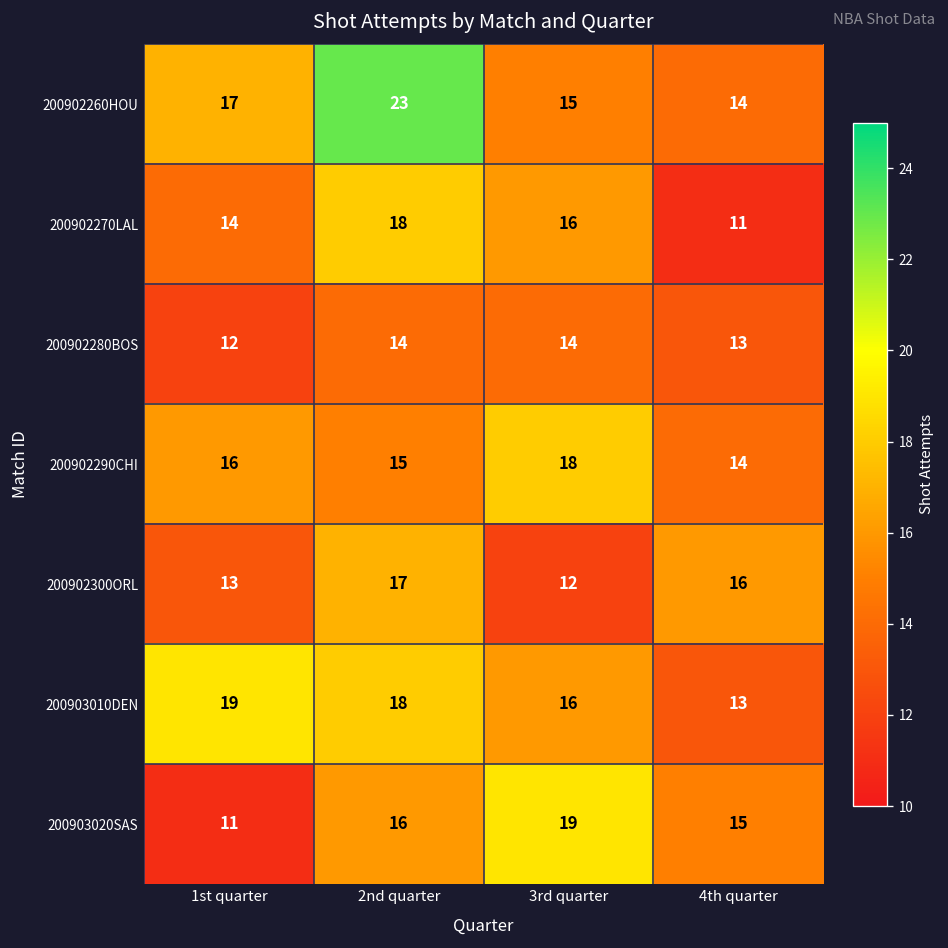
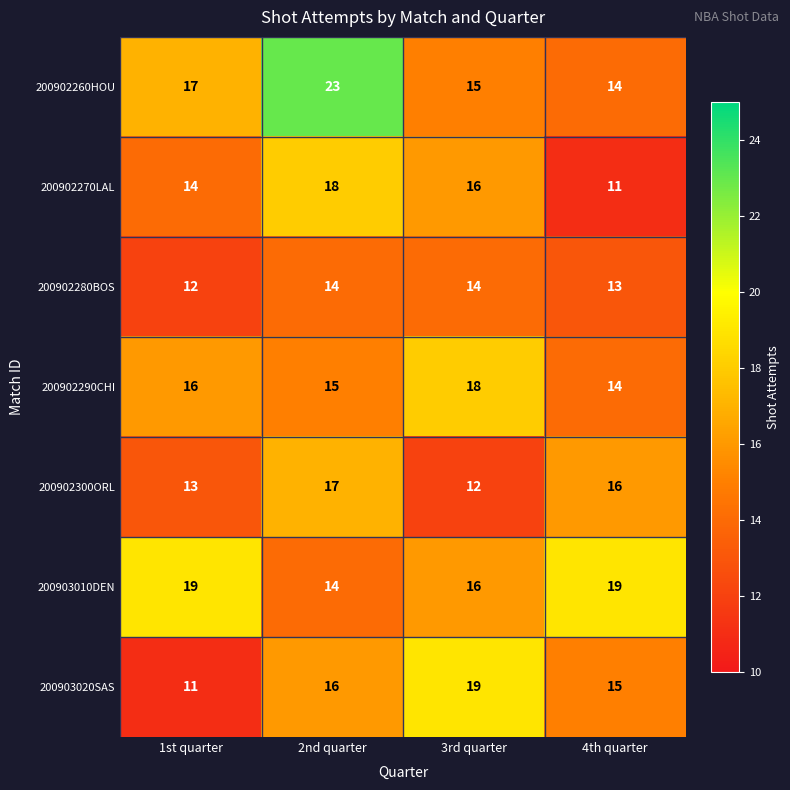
  {
    "200902260HOU": {
      "1st quarter": 17,
      "2nd quarter": 23,
      "3rd quarter": 15,
      "4th quarter": 14
    },
    "200902270LAL": {
      "1st quarter": 14,
      "2nd quarter": 18,
      "3rd quarter": 16,
      "4th quarter": 11
    },
    "200902280BOS": {
      "1st quarter": 12,
      "2nd quarter": 14,
      "3rd quarter": 14,
      "4th quarter": 13
    },
    "200902290CHI": {
      "1st quarter": 16,
      "2nd quarter": 15,
      "3rd quarter": 18,
      "4th quarter": 14
    },
    "200902300ORL": {
      "1st quarter": 13,
      "2nd quarter": 17,
      "3rd quarter": 12,
      "4th quarter": 16
    },
    "200903010DEN": {
      "1st quarter": 19,
-     "2nd quarter": 18,
+     "2nd quarter": 14,
      "3rd quarter": 16,
-     "4th quarter": 13
+     "4th quarter": 19
    },
    "200903020SAS": {
      "1st quarter": 11,
      "2nd quarter": 16,
      "3rd quarter": 19,
      "4th quarter": 15
    }
  }
